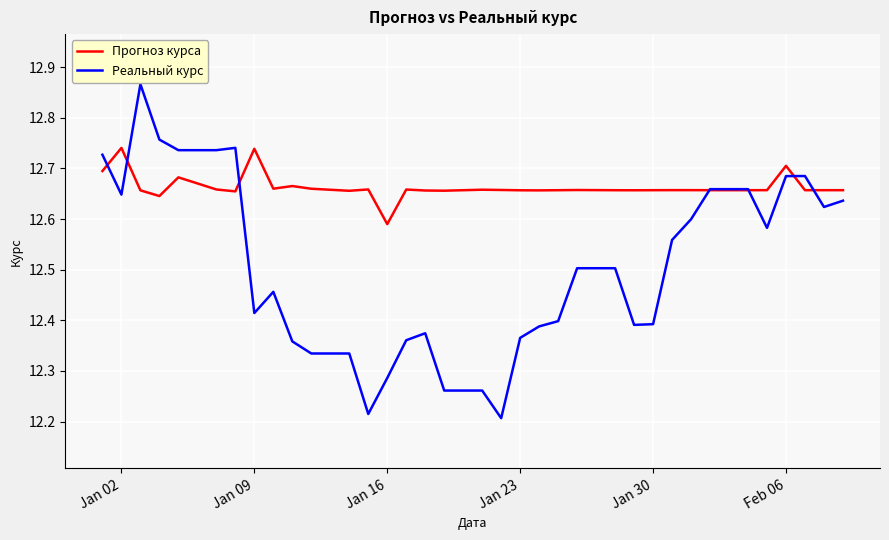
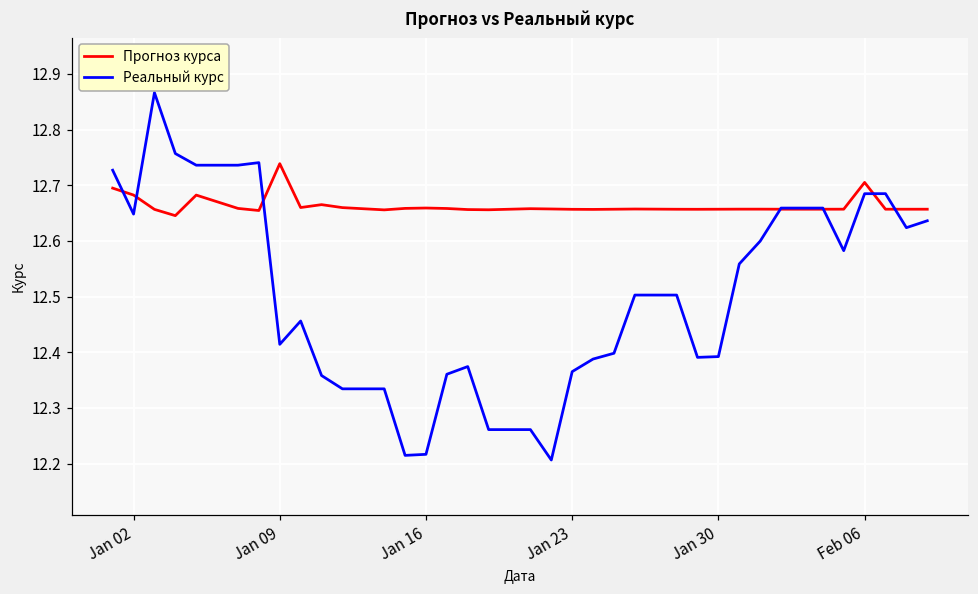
  {
    "Прогноз курса": {
-     "Jan 02": 12.74,
+     "Jan 02": 12.68,
      "Jan 09": 12.74,
-     "Jan 16": 12.59,
+     "Jan 16": 12.66,
      "Jan 23": 12.66,
      "Jan 30": 12.66,
      "Feb 06": 12.71
    },
    "Реальный курс": {
      "Jan 02": 12.65,
      "Jan 09": 12.41,
-     "Jan 16": 12.29,
+     "Jan 16": 12.22,
      "Jan 23": 12.37,
      "Jan 30": 12.39,
      "Feb 06": 12.68
    }
  }
